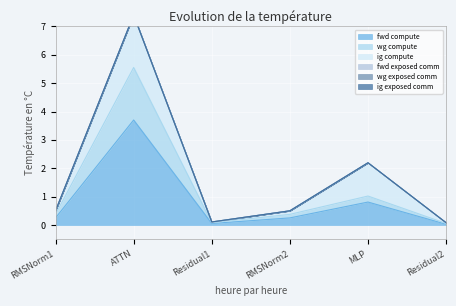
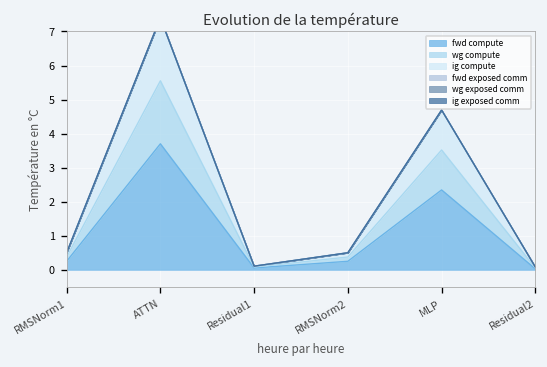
  {
    "fwd compute": {
      "RMSNorm1": 0.3,
      "ATTN": 3.7,
      "RMSNorm2": 0.3,
-     "MLP": 0.8
+     "MLP": 2.3
    },
    "wg compute": {
      "RMSNorm1": 0.1,
      "ATTN": 1.9,
      "RMSNorm2": 0.1,
-     "MLP": 0.2
+     "MLP": 1.2
    }
  }
